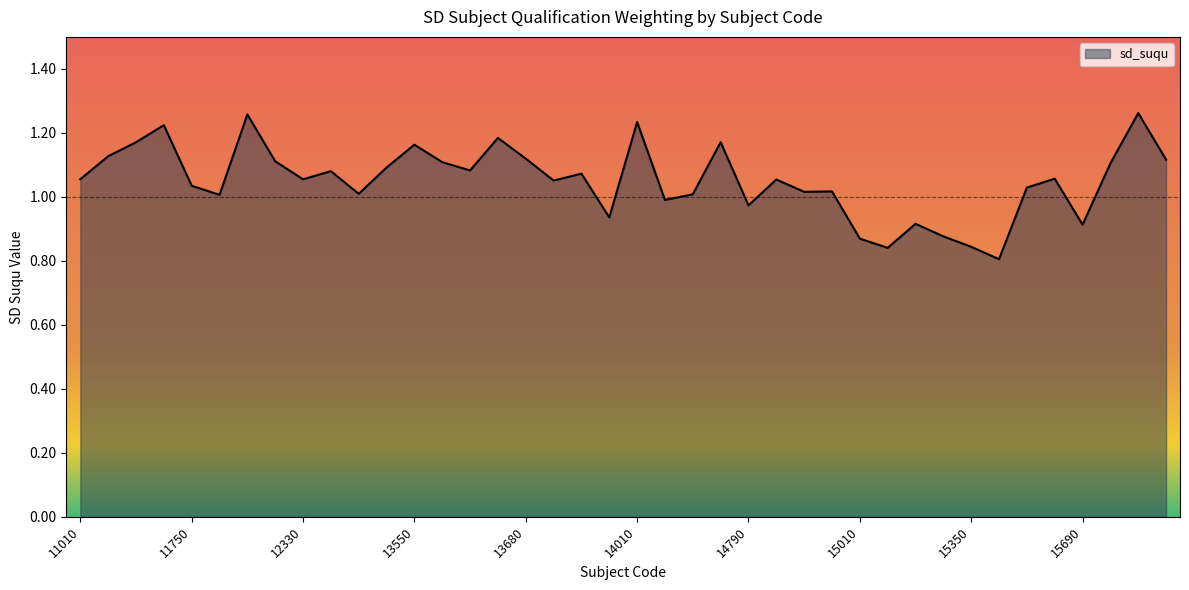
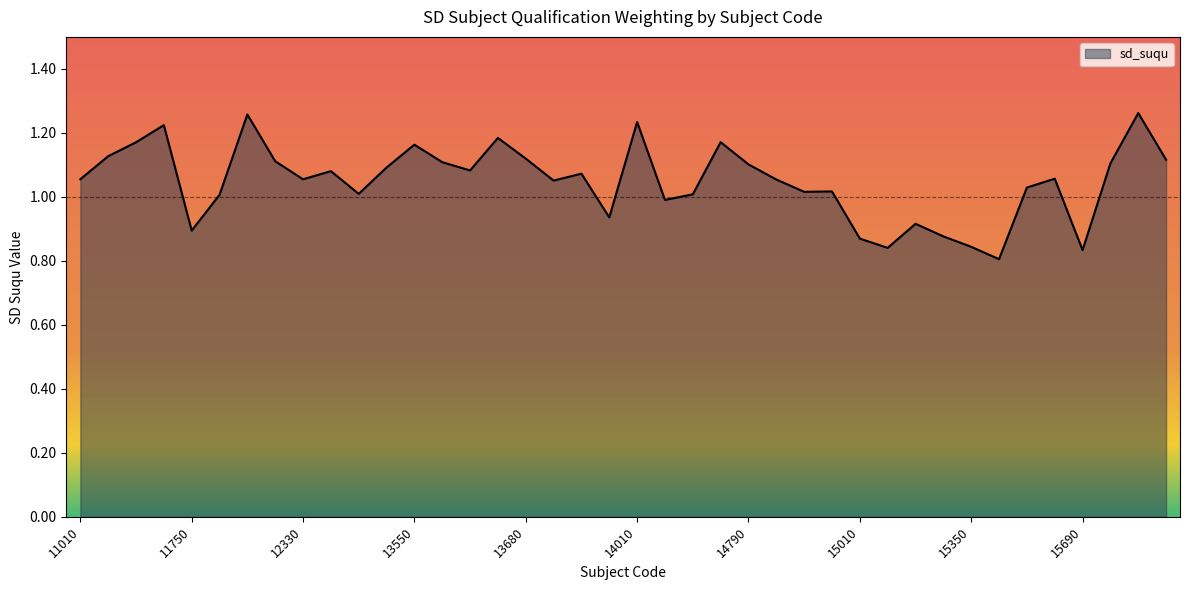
  {
    "11010": 1.06,
-   "11750": 1.03,
+   "11750": 0.89,
    "12330": 1.05,
    "13550": 1.16,
    "13680": 1.12,
    "14010": 1.23,
-   "14790": 0.97,
+   "14790": 1.10,
    "15010": 0.87,
    "15350": 0.84,
-   "15690": 0.91
+   "15690": 0.83
  }
